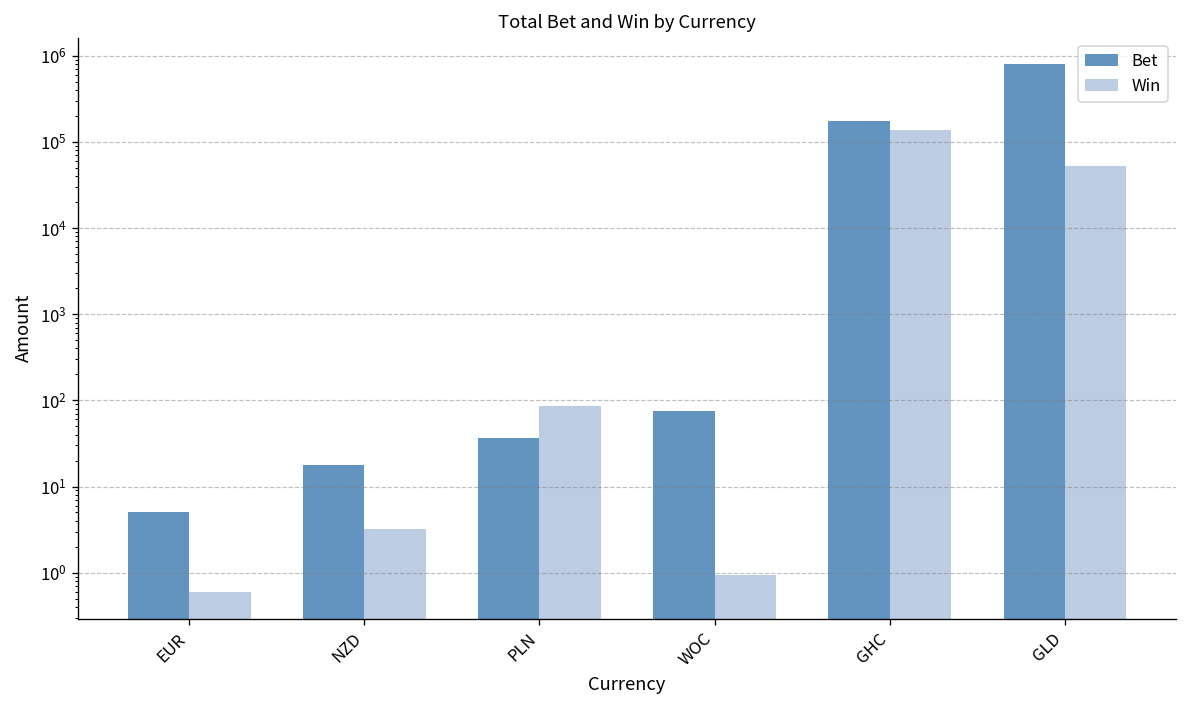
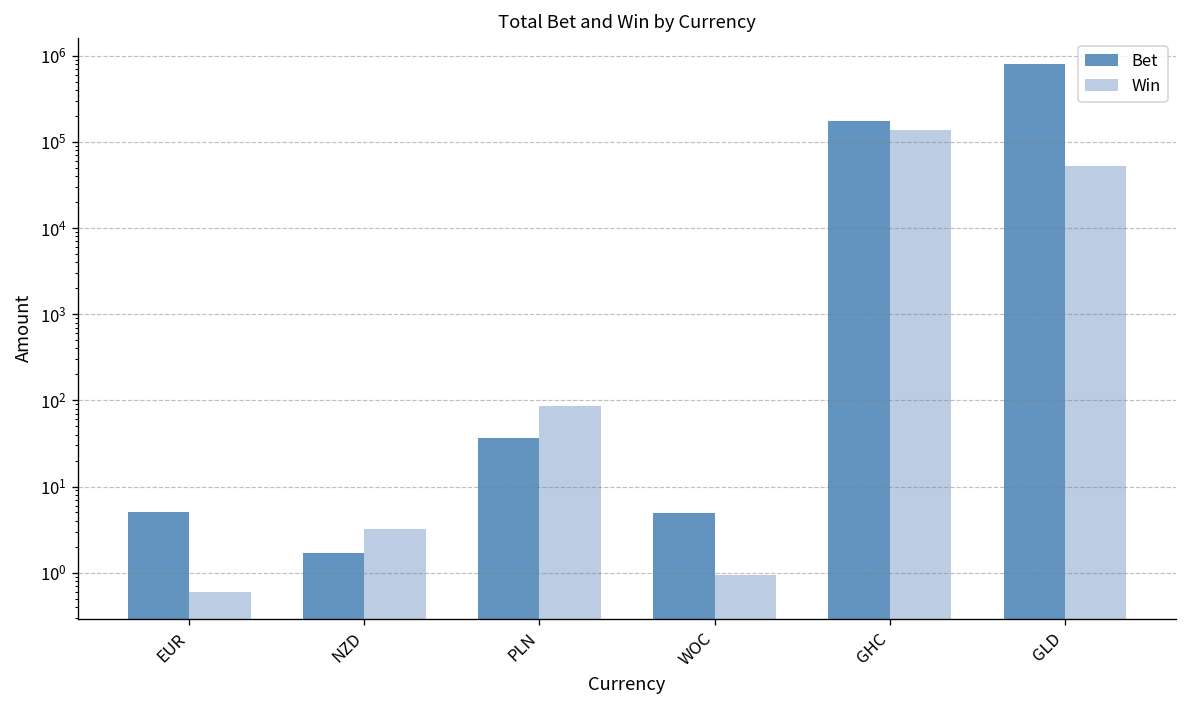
  {
    "Bet": {
      "EUR": 5,
-     "NZD": 18,
+     "NZD": 1.7,
      "PLN": 40,
-     "WOC": 70,
+     "WOC": 5,
      "GHC": 170000,
      "GLD": 800000
    },
    "Win": {
      "EUR": 0.6,
      "NZD": 3,
      "PLN": 90,
      "WOC": 1.0,
      "GHC": 140000,
      "GLD": 50000
    }
  }
